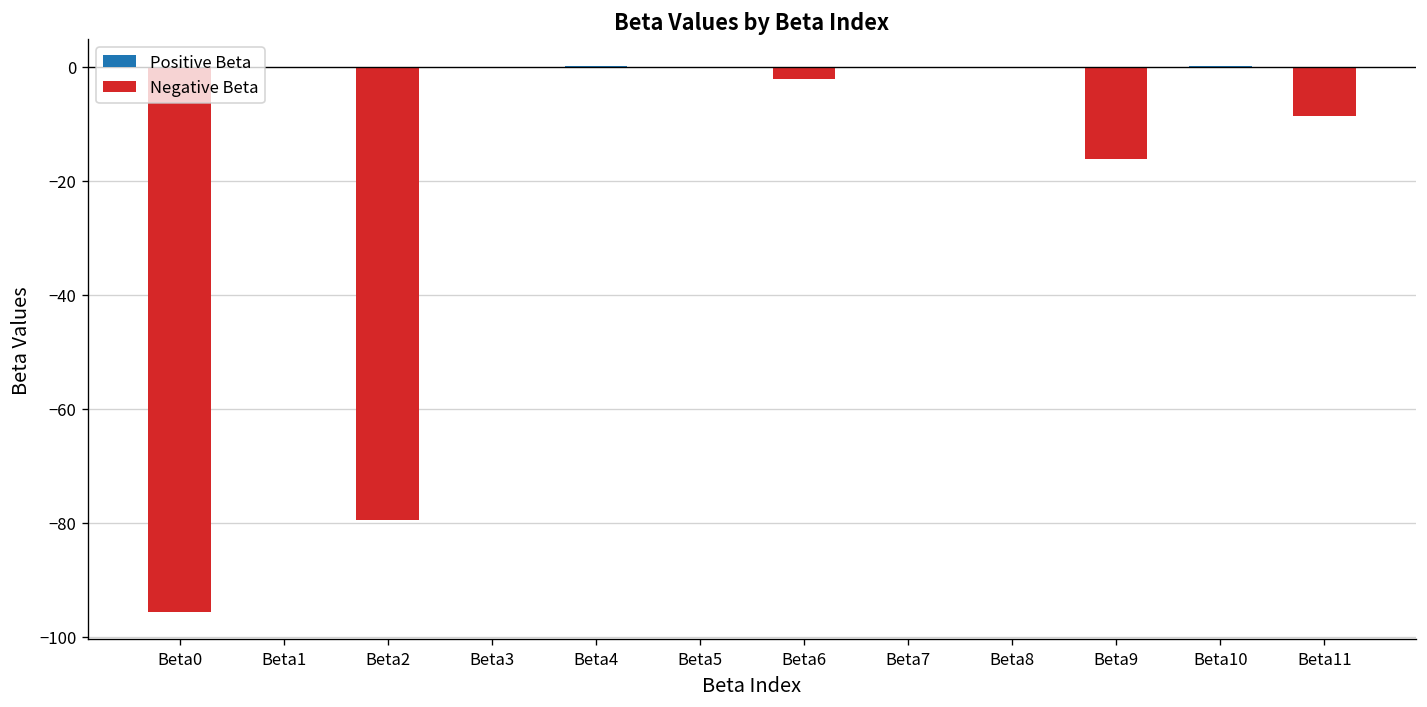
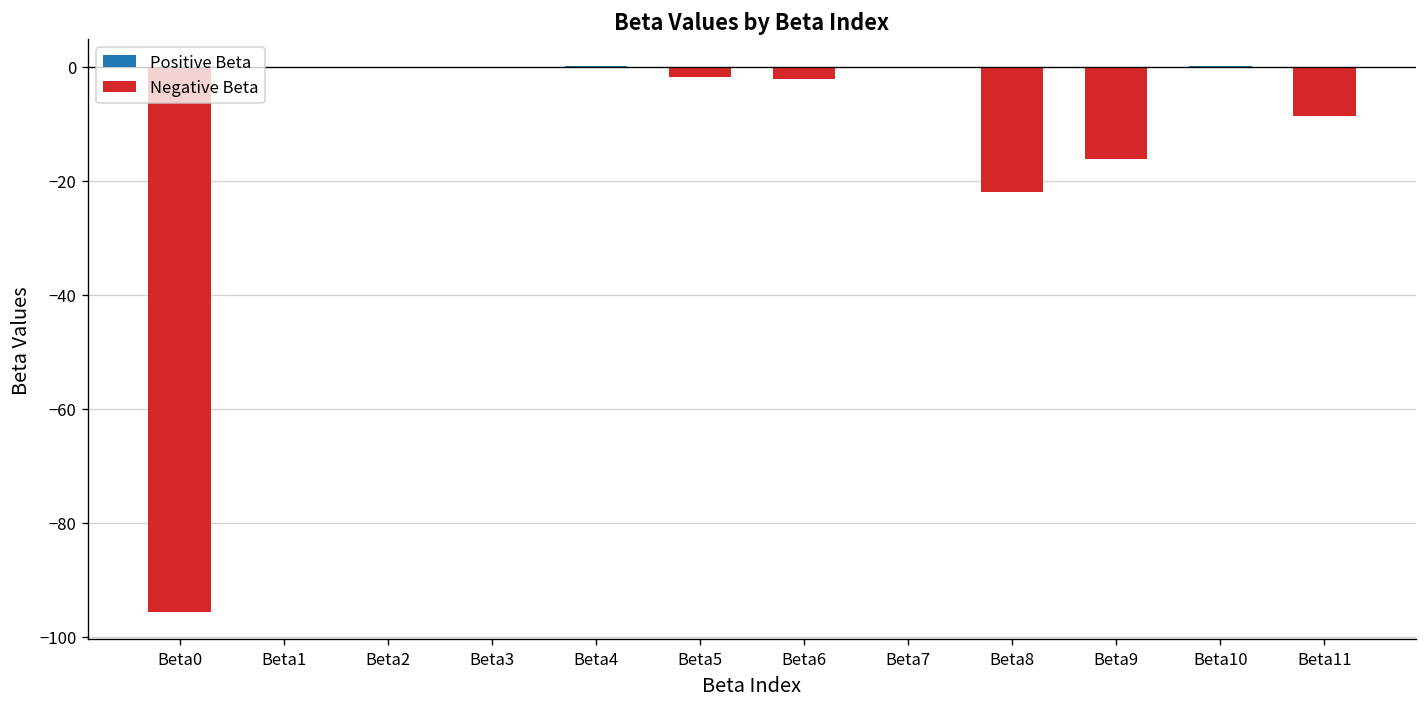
  {
    "Beta0": -96,
-   "Beta2": -80,
-   "Beta5": 0,
+   "Beta2": 0,
+   "Beta5": -2,
    "Beta6": -2,
-   "Beta8": 0,
+   "Beta8": -22,
    "Beta9": -16,
    "Beta11": -9
  }
